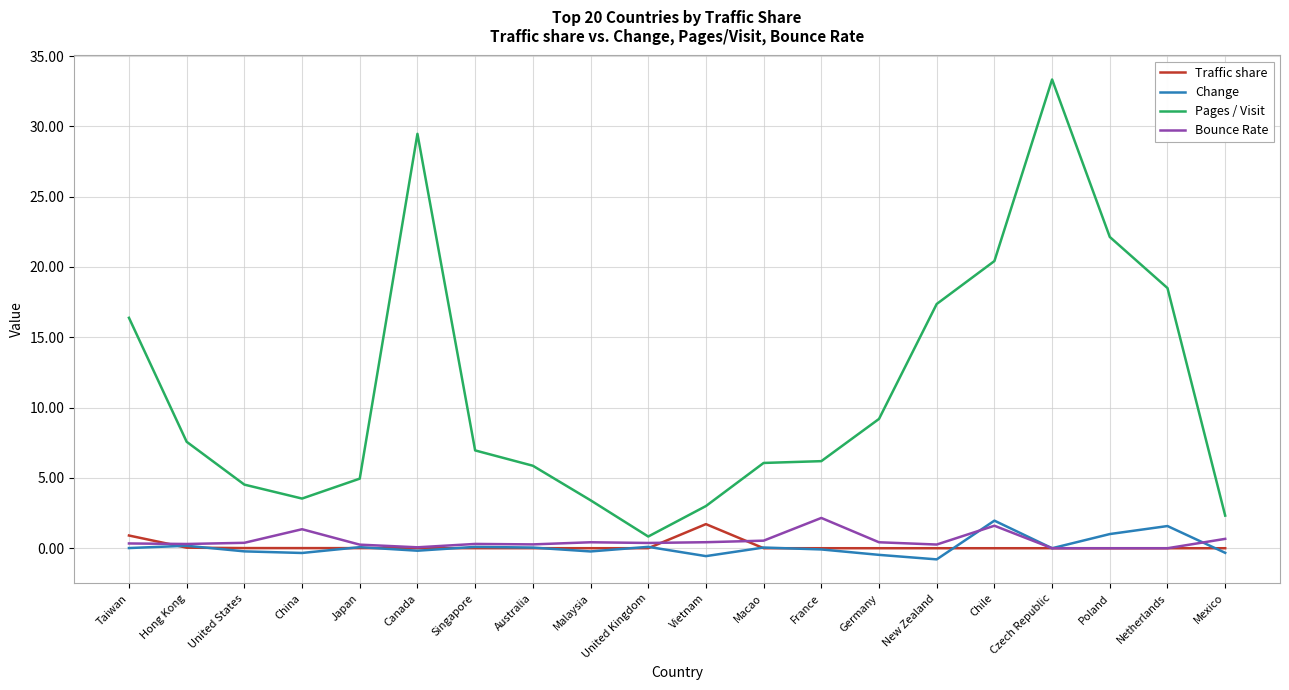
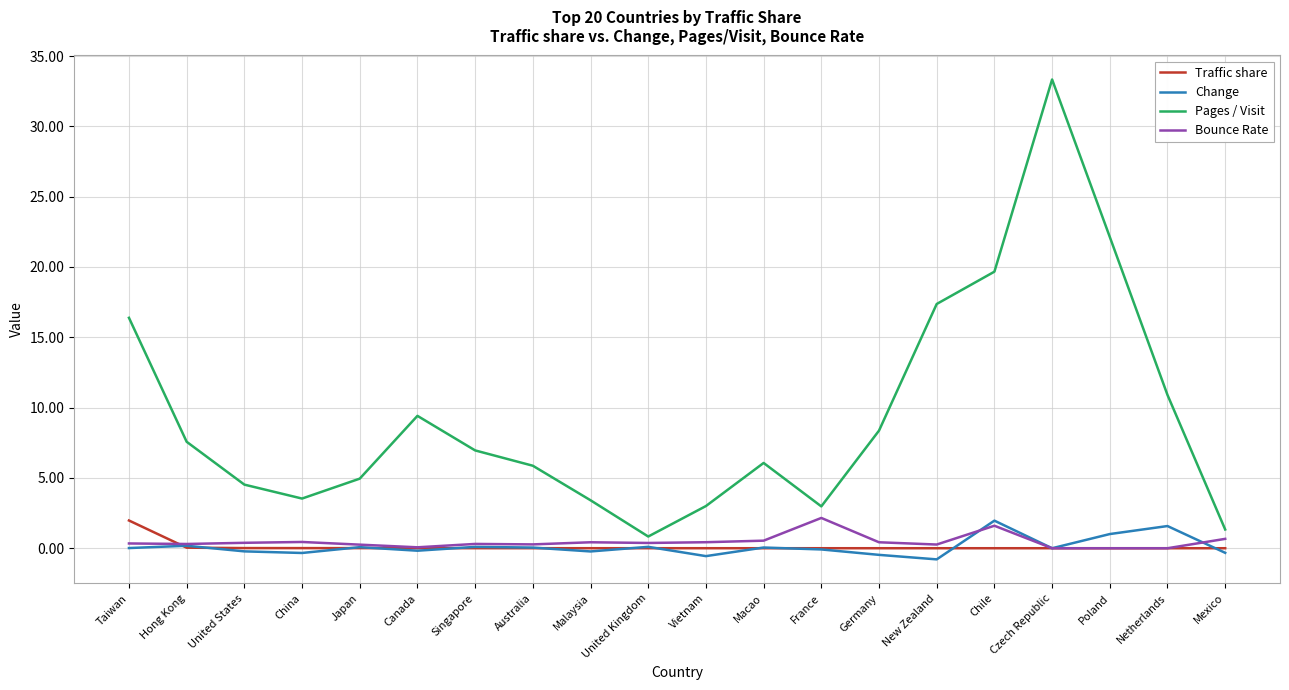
  {
    "Traffic share": {
-     "Taiwan": 0.9,
+     "Taiwan": 2.0,
      "United States": 0.0,
      "China": 0.0,
      "Malaysia": 0.0,
-     "Vietnam": 1.7,
+     "Vietnam": 0.0,
      "Germany": 0.0,
      "New Zealand": 0.0,
      "Chile": 0.0,
      "Mexico": 0.0
    },
    "Change": {
      "Taiwan": 0.0,
      "United States": -0.2,
      "China": -0.3,
      "Malaysia": -0.2,
      "Vietnam": -0.6,
      "Germany": -0.5,
      "New Zealand": -0.8,
      "Chile": 2.0,
      "Poland": 1.0,
      "Netherlands": 1.6,
      "Mexico": -0.3
    },
    "Pages / Visit": {
      "Taiwan": 16.4,
      "Hong Kong": 7.6,
      "United States": 4.5,
      "China": 3.5,
      "Japan": 4.9,
-     "Canada": 29.5,
+     "Canada": 9.4,
      "Singapore": 7.0,
      "Australia": 5.9,
      "Malaysia": 3.4,
      "United Kingdom": 0.8,
      "Vietnam": 3.0,
      "Macao": 6.1,
-     "France": 6.2,
-     "Germany": 9.2,
+     "France": 3.0,
+     "Germany": 8.4,
      "New Zealand": 17.4,
-     "Chile": 20.4,
+     "Chile": 19.7,
      "Czech Republic": 33.3,
      "Poland": 22.1,
-     "Netherlands": 18.5,
-     "Mexico": 2.3
+     "Netherlands": 10.9,
+     "Mexico": 1.3
    },
    "Bounce Rate": {
      "Taiwan": 0.3,
      "United States": 0.4,
-     "China": 1.4,
+     "China": 0.4,
      "Japan": 0.3,
      "Singapore": 0.3,
      "Australia": 0.3,
      "Malaysia": 0.4,
      "United Kingdom": 0.4,
      "Vietnam": 0.4,
      "Macao": 0.5,
      "France": 2.2,
      "Germany": 0.4,
      "New Zealand": 0.3,
      "Chile": 1.6,
      "Mexico": 0.7
    }
  }
